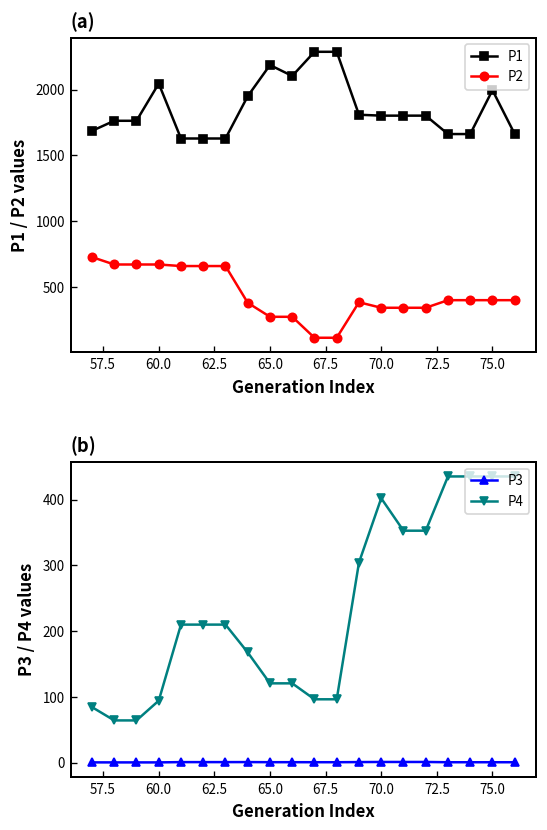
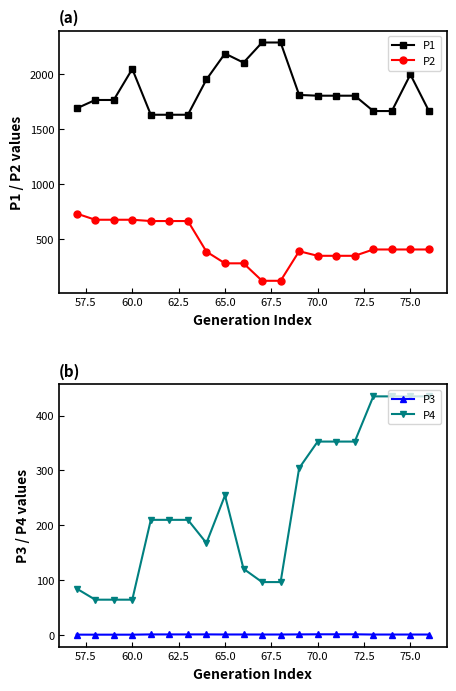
  {
    "(a)": {
      "P1": {
        "60.0": 2050,
        "65.0": 2190,
        "70.0": 1800,
        "75.0": 2000
      },
      "P2": {
        "60.0": 670,
        "65.0": 280,
        "70.0": 340,
        "75.0": 400
      }
    },
    "(b)": {
      "P3": {
        "60.0": 0,
        "65.0": 0,
        "70.0": 0,
        "75.0": 0
      },
      "P4": {
-       "60.0": 90,
-       "65.0": 120,
-       "70.0": 400
+       "60.0": 60,
+       "65.0": 250,
+       "70.0": 350
      }
    }
  }
